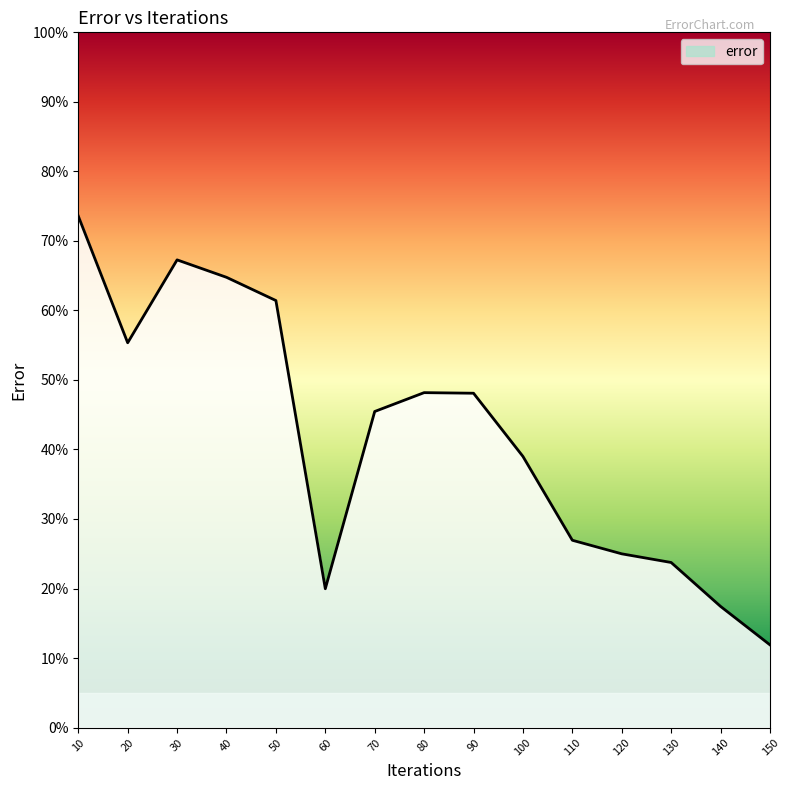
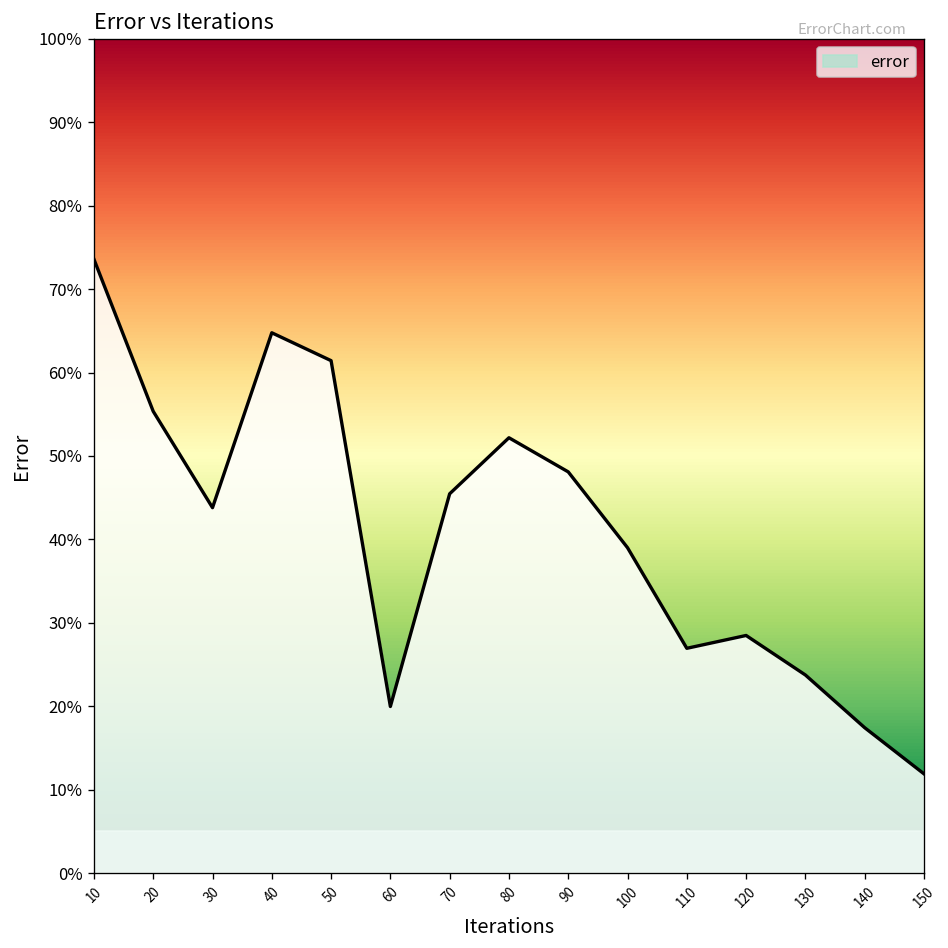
  {
    "10": "74%",
    "20": "55%",
-   "30": "67%",
+   "30": "44%",
    "40": "65%",
    "50": "61%",
    "60": "20%",
    "70": "45%",
-   "80": "48%",
+   "80": "52%",
    "90": "48%",
    "100": "39%",
    "110": "27%",
-   "120": "25%",
+   "120": "28%",
    "130": "24%",
    "140": "17%",
    "150": "12%"
  }
